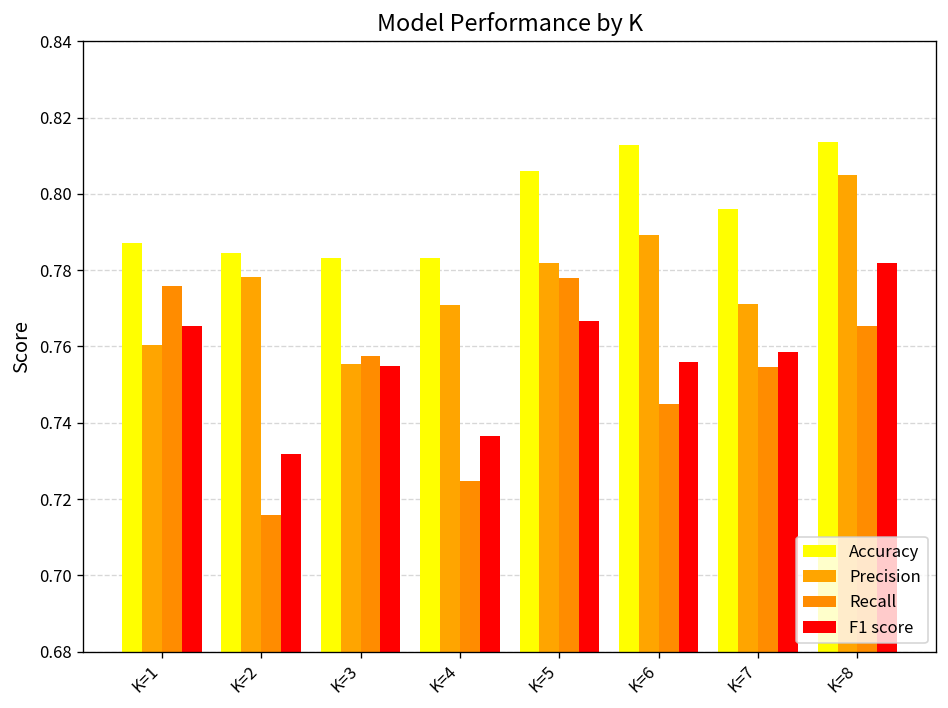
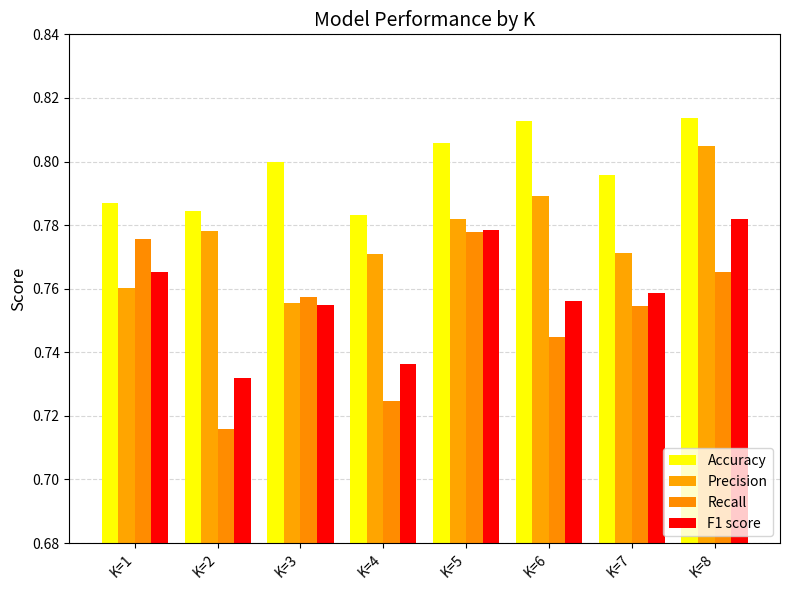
  {
    "Accuracy": {
      "K=1": 0.787,
      "K=2": 0.784,
-     "K=3": 0.783,
+     "K=3": 0.800,
      "K=4": 0.783,
      "K=5": 0.806,
      "K=6": 0.813,
      "K=7": 0.796,
      "K=8": 0.814
    },
    "F1 score": {
      "K=1": 0.765,
      "K=2": 0.732,
      "K=3": 0.755,
      "K=4": 0.736,
-     "K=5": 0.767,
+     "K=5": 0.778,
      "K=6": 0.756,
      "K=7": 0.759,
      "K=8": 0.782
    }
  }
